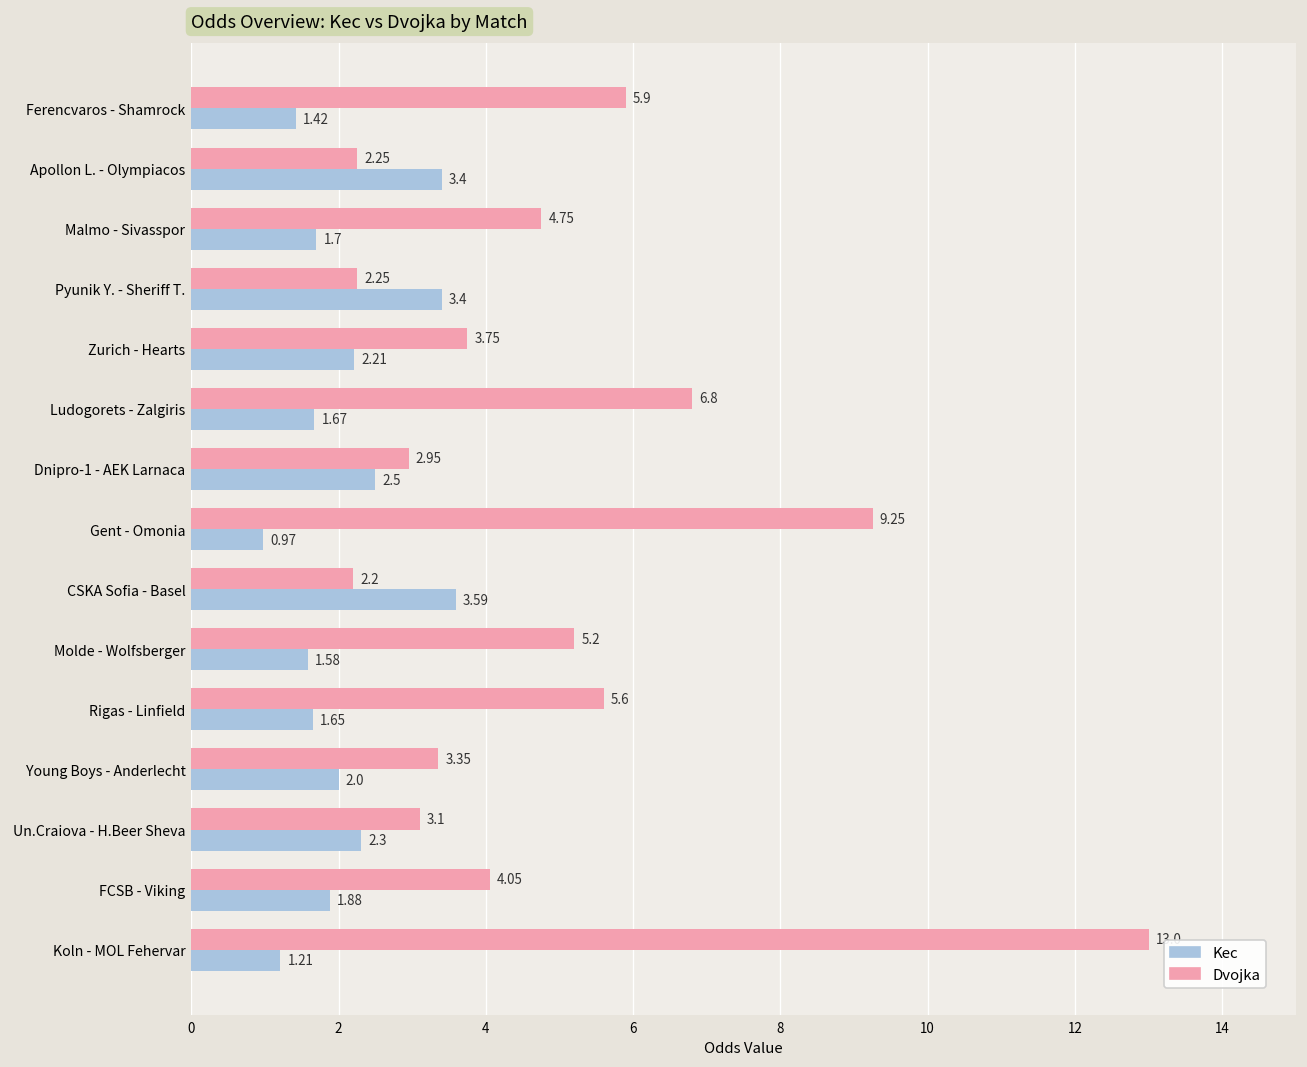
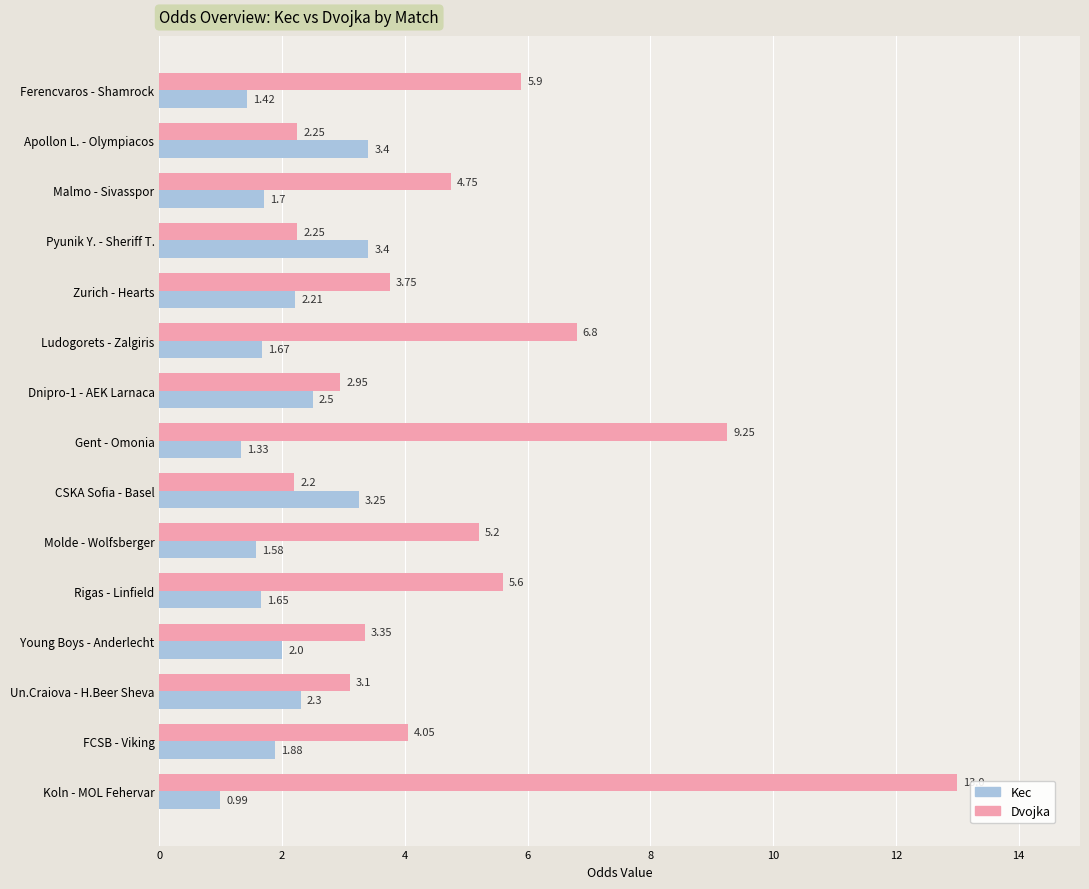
  {
    "Kec": {
      "Ferencvaros - Shamrock": 1.42,
      "Apollon L. - Olympiacos": 3.4,
      "Malmo - Sivasspor": 1.7,
      "Pyunik Y. - Sheriff T.": 3.4,
      "Zurich - Hearts": 2.21,
      "Ludogorets - Zalgiris": 1.67,
      "Dnipro-1 - AEK Larnaca": 2.5,
-     "Gent - Omonia": 0.97,
-     "CSKA Sofia - Basel": 3.59,
+     "Gent - Omonia": 1.33,
+     "CSKA Sofia - Basel": 3.25,
      "Molde - Wolfsberger": 1.58,
      "Rigas - Linfield": 1.65,
      "Young Boys - Anderlecht": 2.0,
      "Un.Craiova - H.Beer Sheva": 2.3,
      "FCSB - Viking": 1.88,
-     "Koln - MOL Fehervar": 1.21
+     "Koln - MOL Fehervar": 0.99
    },
    "Dvojka": {
      "Ferencvaros - Shamrock": 5.9,
      "Apollon L. - Olympiacos": 2.25,
      "Malmo - Sivasspor": 4.75,
      "Pyunik Y. - Sheriff T.": 2.25,
      "Zurich - Hearts": 3.75,
      "Ludogorets - Zalgiris": 6.8,
      "Dnipro-1 - AEK Larnaca": 2.95,
      "Gent - Omonia": 9.25,
      "CSKA Sofia - Basel": 2.2,
      "Molde - Wolfsberger": 5.2,
      "Rigas - Linfield": 5.6,
      "Young Boys - Anderlecht": 3.35,
      "Un.Craiova - H.Beer Sheva": 3.1,
      "FCSB - Viking": 4.05
    }
  }
